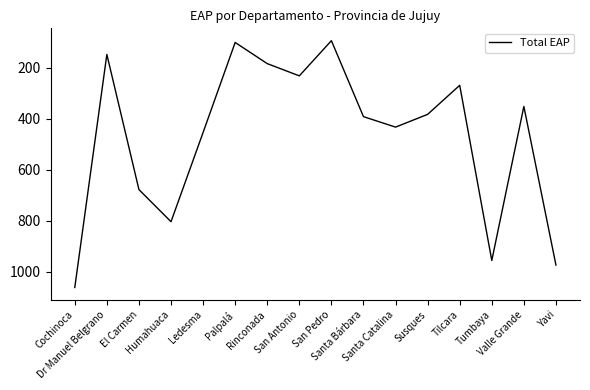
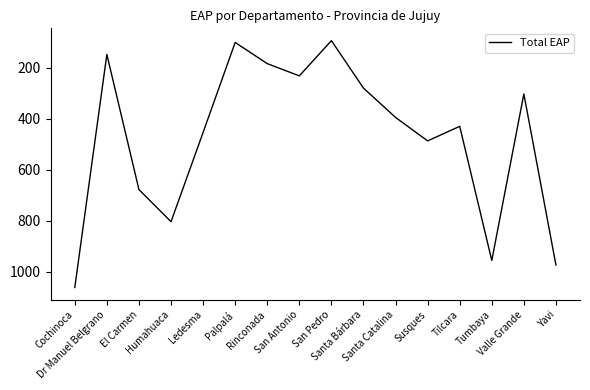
  {
    "Cochinoca": 1060,
    "Dr Manuel Belgrano": 150,
    "El Carmen": 680,
    "Humahuaca": 800,
    "Ledesma": 450,
    "Palpalá": 100,
    "Rinconada": 180,
    "San Antonio": 230,
    "San Pedro": 90,
-   "Santa Bárbara": 390,
-   "Santa Catalina": 430,
-   "Susques": 380,
-   "Tilcara": 270,
+   "Santa Bárbara": 280,
+   "Santa Catalina": 400,
+   "Susques": 490,
+   "Tilcara": 430,
    "Tumbaya": 960,
-   "Valle Grande": 350,
+   "Valle Grande": 300,
    "Yavi": 970
  }
